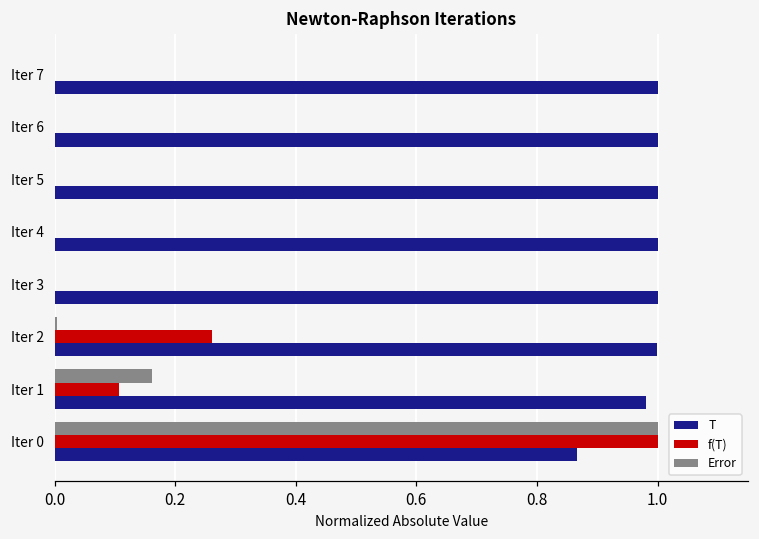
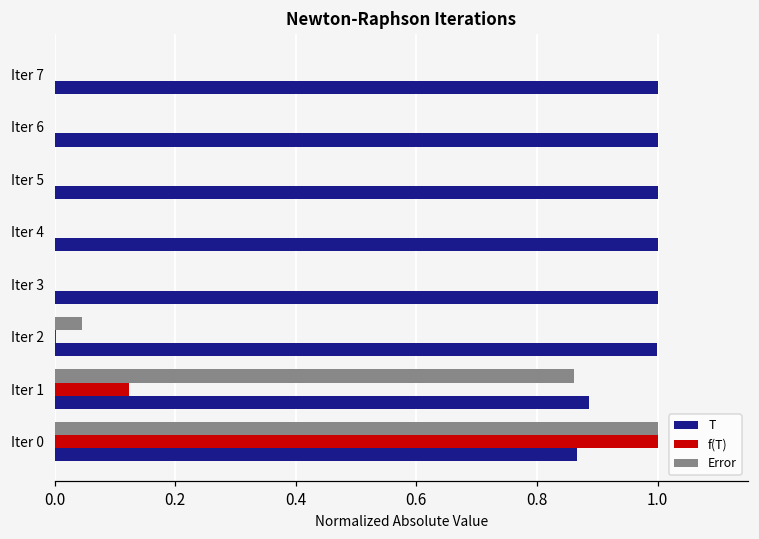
  {
    "T": {
      "Iter 7": 1.00,
      "Iter 6": 1.00,
      "Iter 5": 1.00,
      "Iter 4": 1.00,
      "Iter 3": 1.00,
      "Iter 2": 1.00,
-     "Iter 1": 0.98,
+     "Iter 1": 0.89,
      "Iter 0": 0.87
    },
    "f(T)": {
      "Iter 7": 0.00,
-     "Iter 2": 0.26,
-     "Iter 1": 0.11,
+     "Iter 2": 0.00,
+     "Iter 1": 0.12,
      "Iter 0": 1.00
    },
    "Error": {
      "Iter 7": 0.00,
-     "Iter 2": 0.00,
-     "Iter 1": 0.16,
+     "Iter 2": 0.05,
+     "Iter 1": 0.86,
      "Iter 0": 1.00
    }
  }
